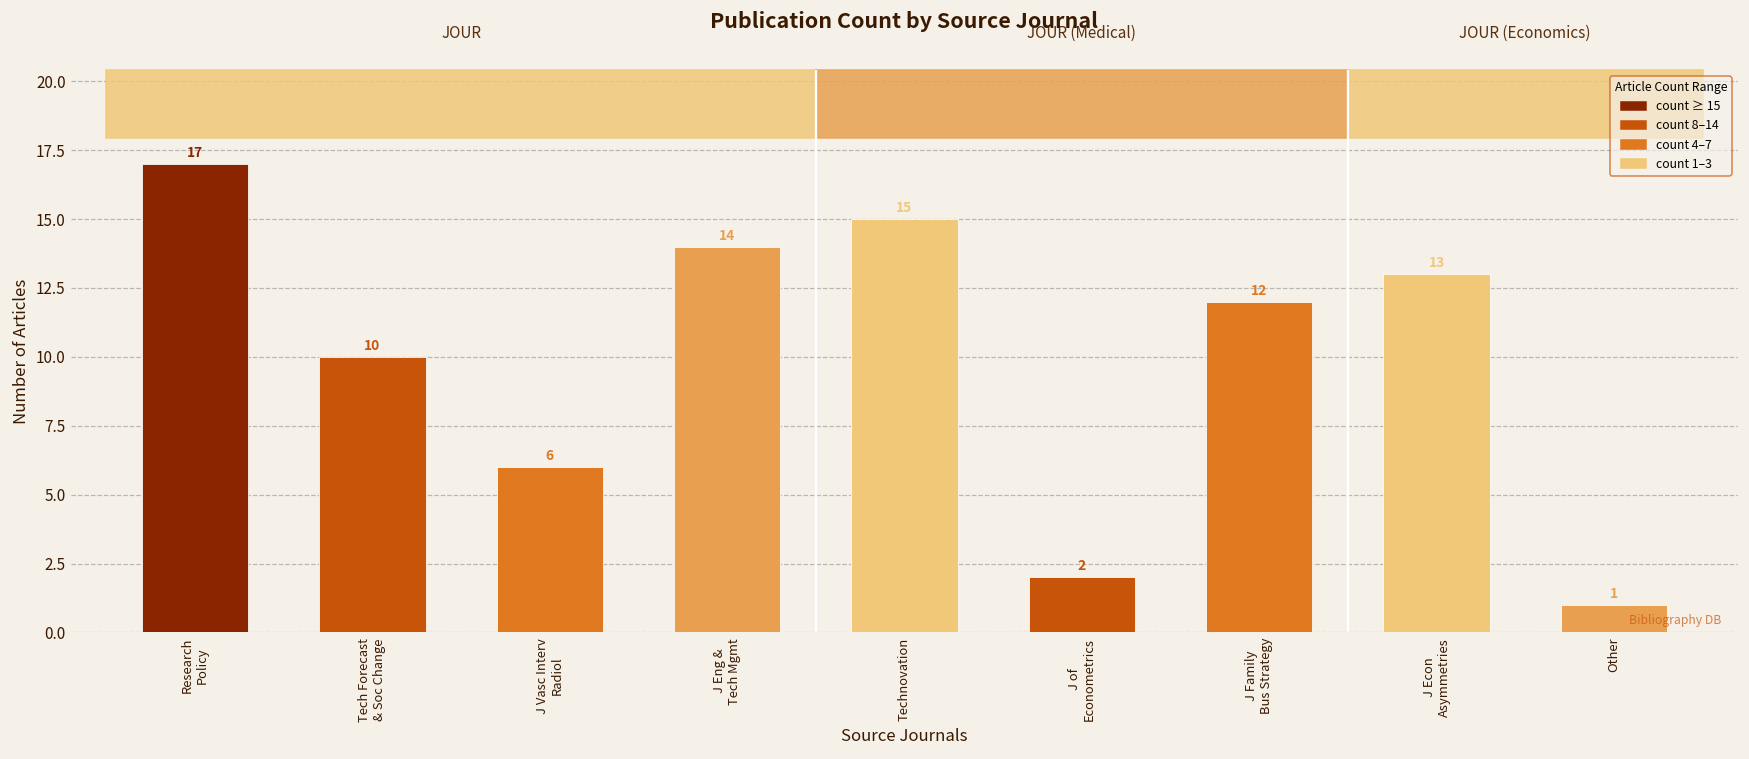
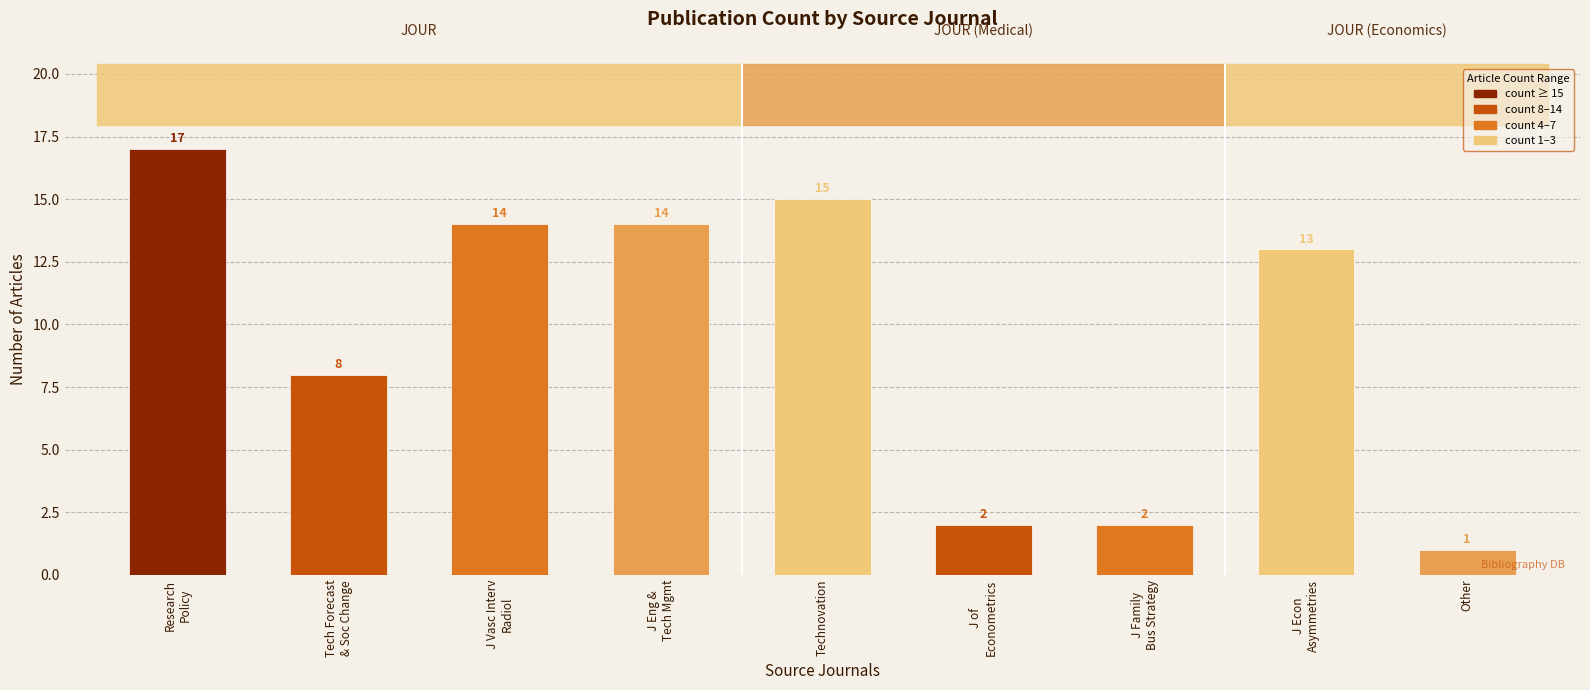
  {
    "Research Policy": 17,
-   "Tech Forecast & Soc Change": 10,
-   "J Vasc Interv Radiol": 6,
+   "Tech Forecast & Soc Change": 8,
+   "J Vasc Interv Radiol": 14,
    "J Eng & Tech Mgmt": 14,
    "Technovation": 15,
    "J of Econometrics": 2,
-   "J Family Bus Strategy": 12,
+   "J Family Bus Strategy": 2,
    "J Econ Asymmetries": 13,
    "Other": 1
  }
